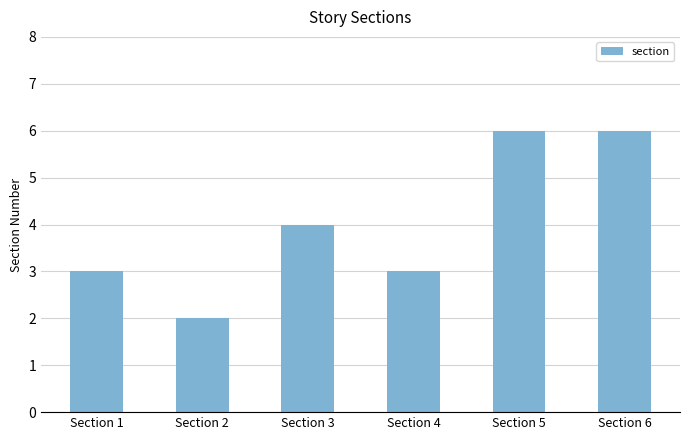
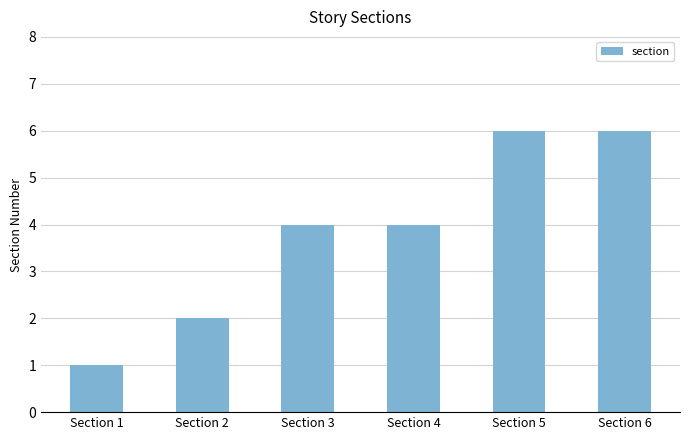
  {
-   "Section 1": 3,
+   "Section 1": 1,
    "Section 2": 2,
    "Section 3": 4,
-   "Section 4": 3,
+   "Section 4": 4,
    "Section 5": 6,
    "Section 6": 6
  }
